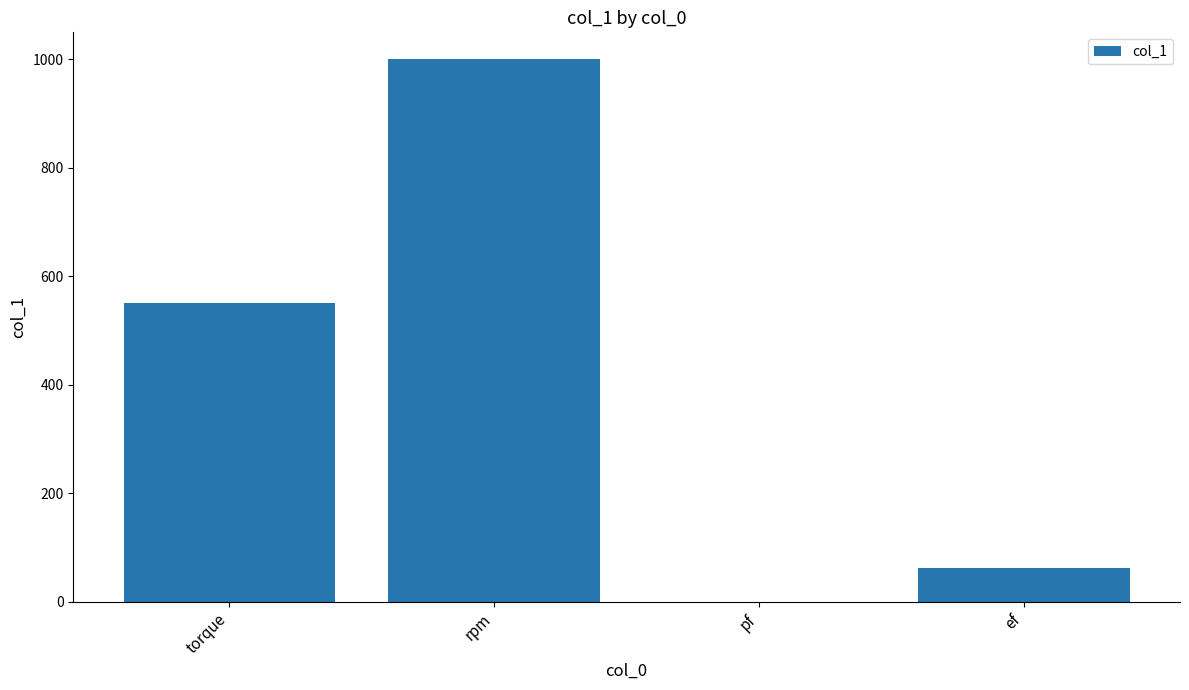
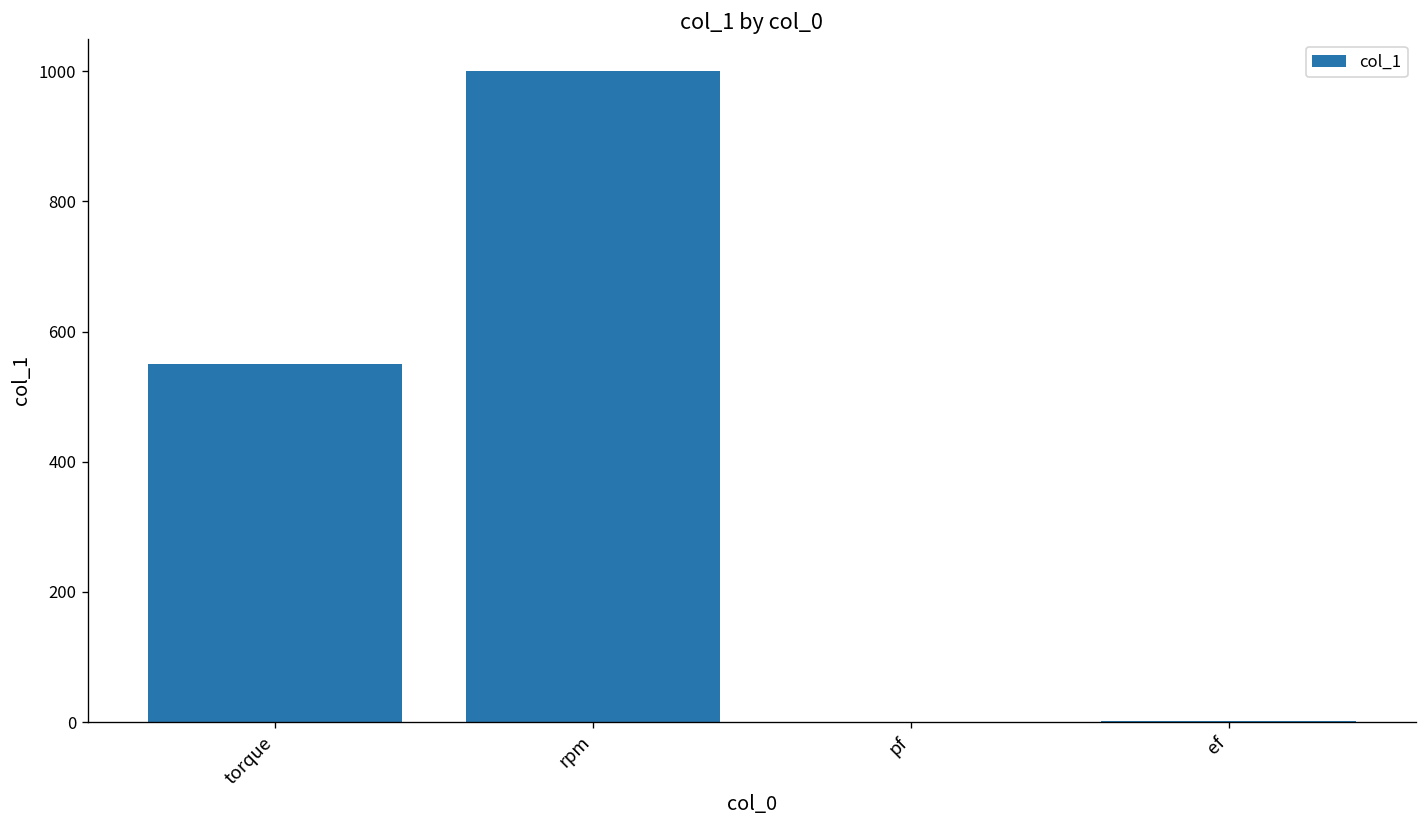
  {
    "torque": 550,
    "rpm": 1000,
    "pf": 0,
-   "ef": 60
+   "ef": 0
  }
